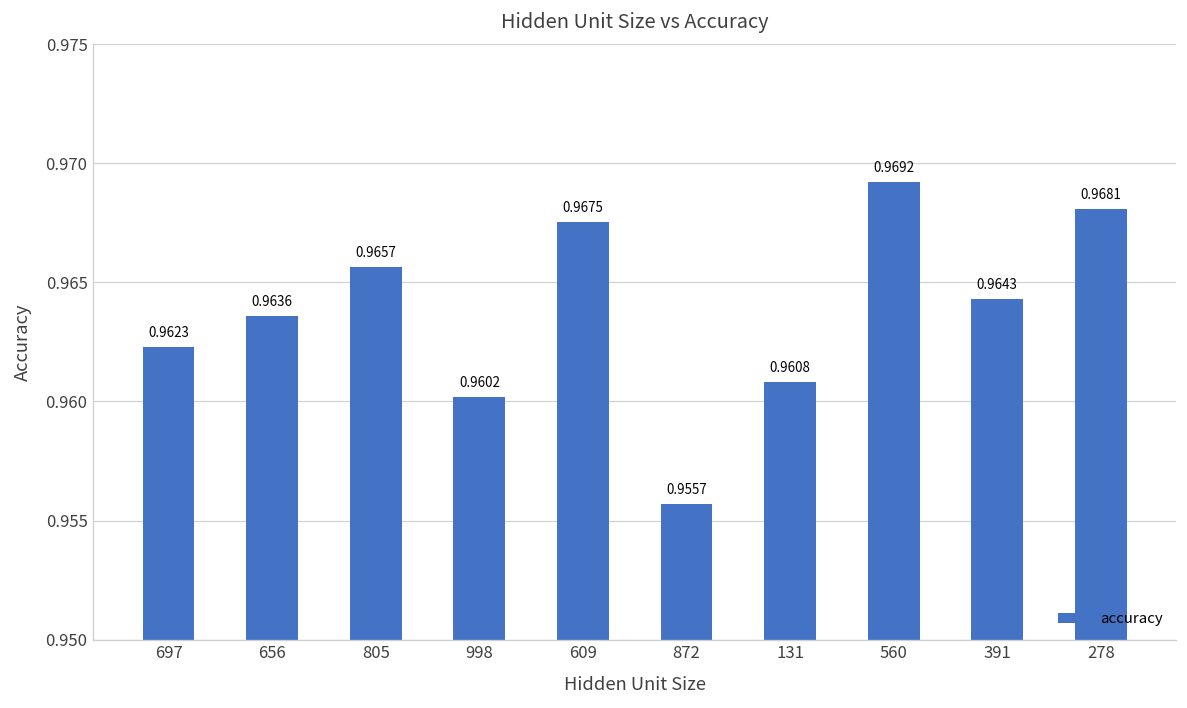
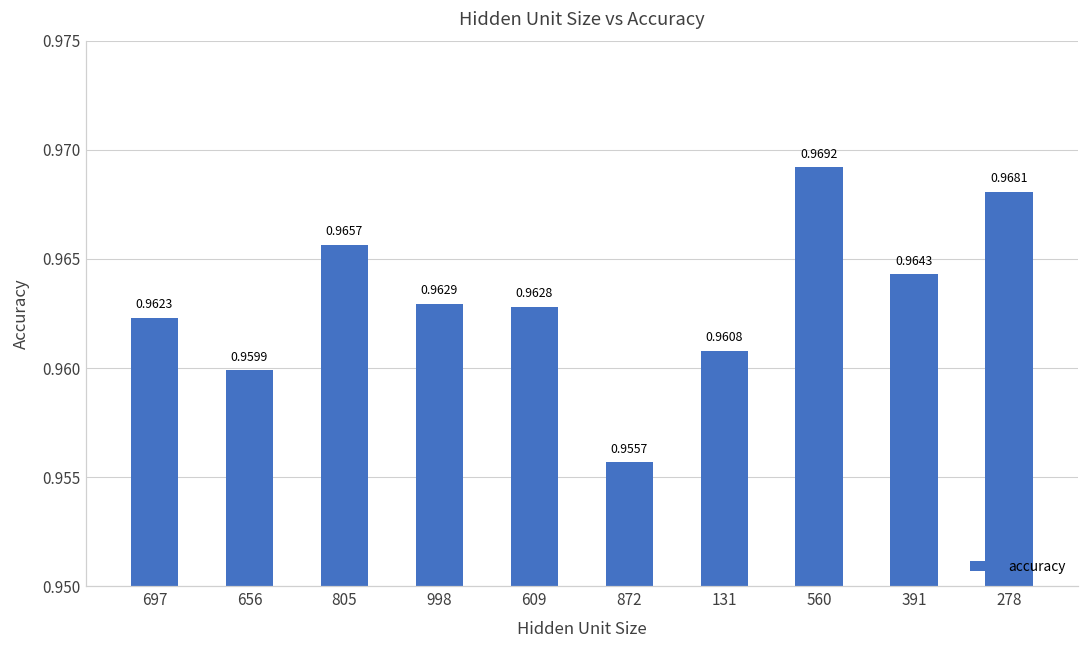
  {
    "697": 0.9623,
-   "656": 0.9636,
+   "656": 0.9599,
    "805": 0.9657,
-   "998": 0.9602,
-   "609": 0.9675,
+   "998": 0.9629,
+   "609": 0.9628,
    "872": 0.9557,
    "131": 0.9608,
    "560": 0.9692,
    "391": 0.9643,
    "278": 0.9681
  }
